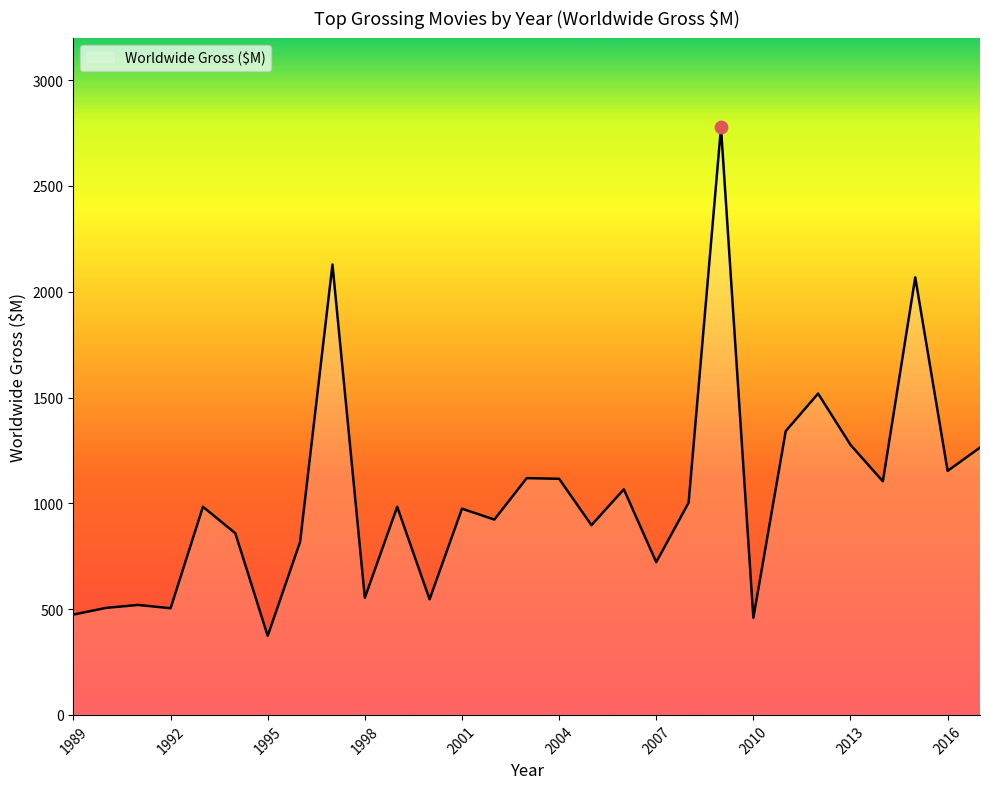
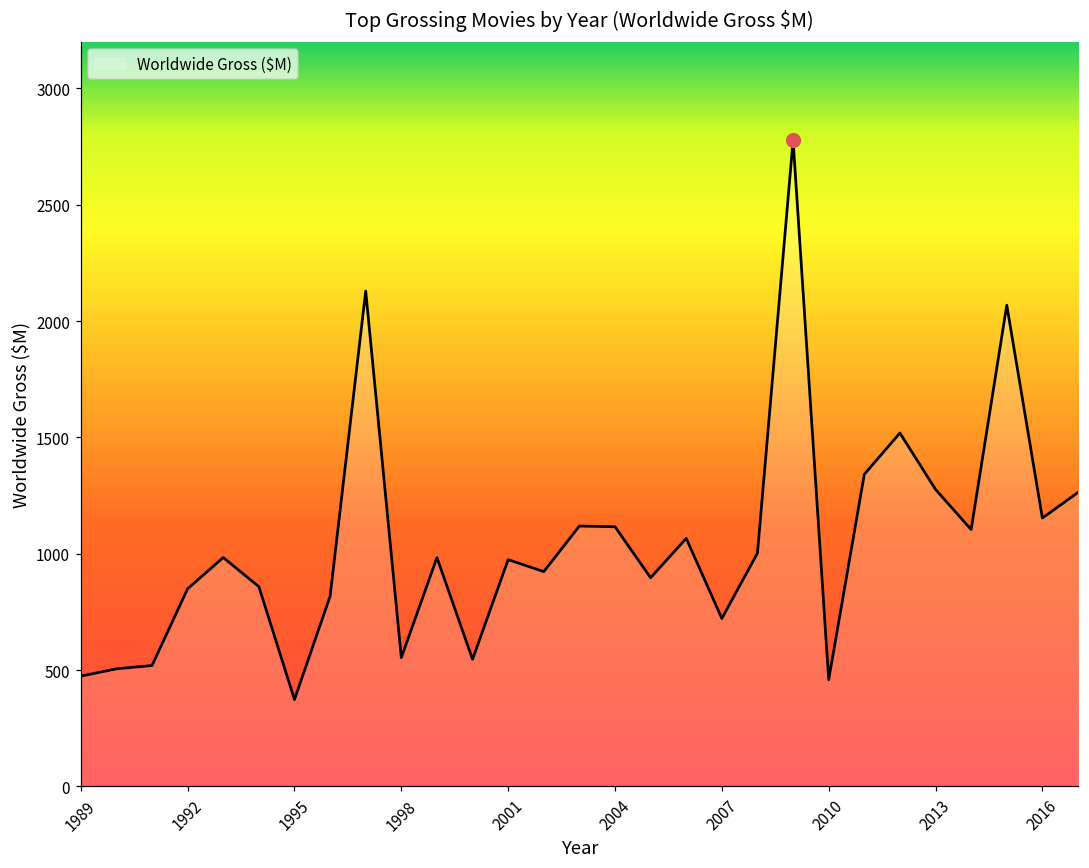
  {
    "Worldwide Gross ($M)": {
      "1989": 470,
-     "1992": 500,
+     "1992": 850,
      "1995": 370,
      "1998": 550,
      "2001": 970,
      "2004": 1120,
      "2007": 720,
      "2010": 460,
      "2013": 1280,
      "2016": 1150
    }
  }
